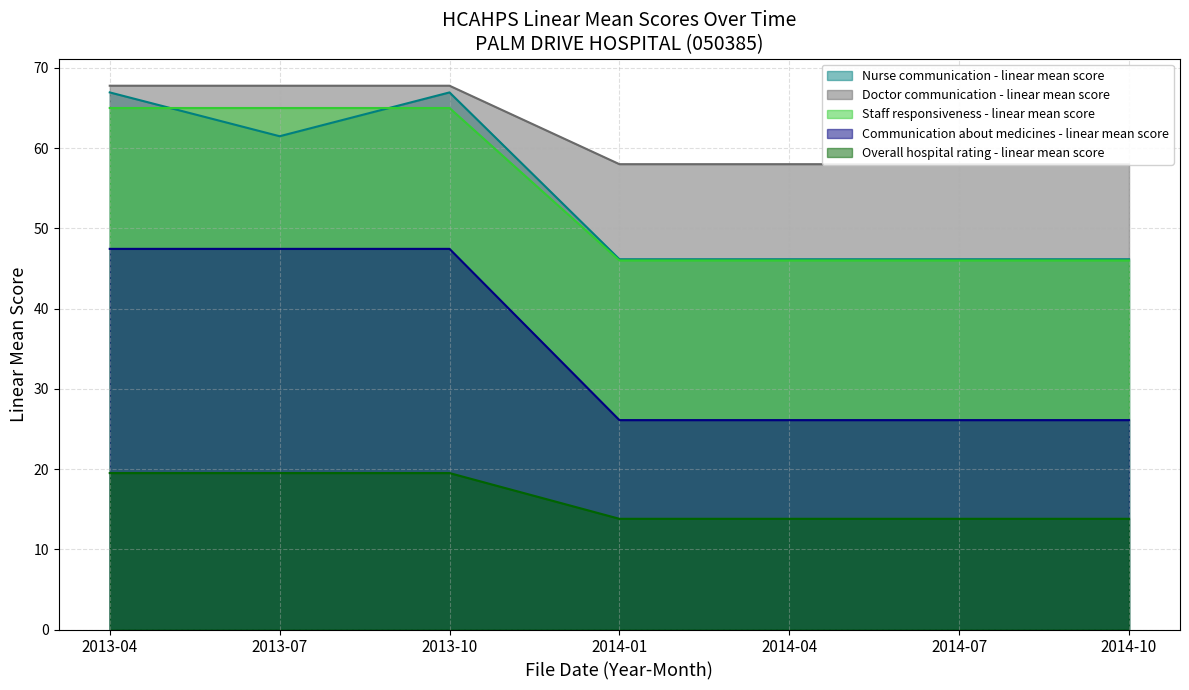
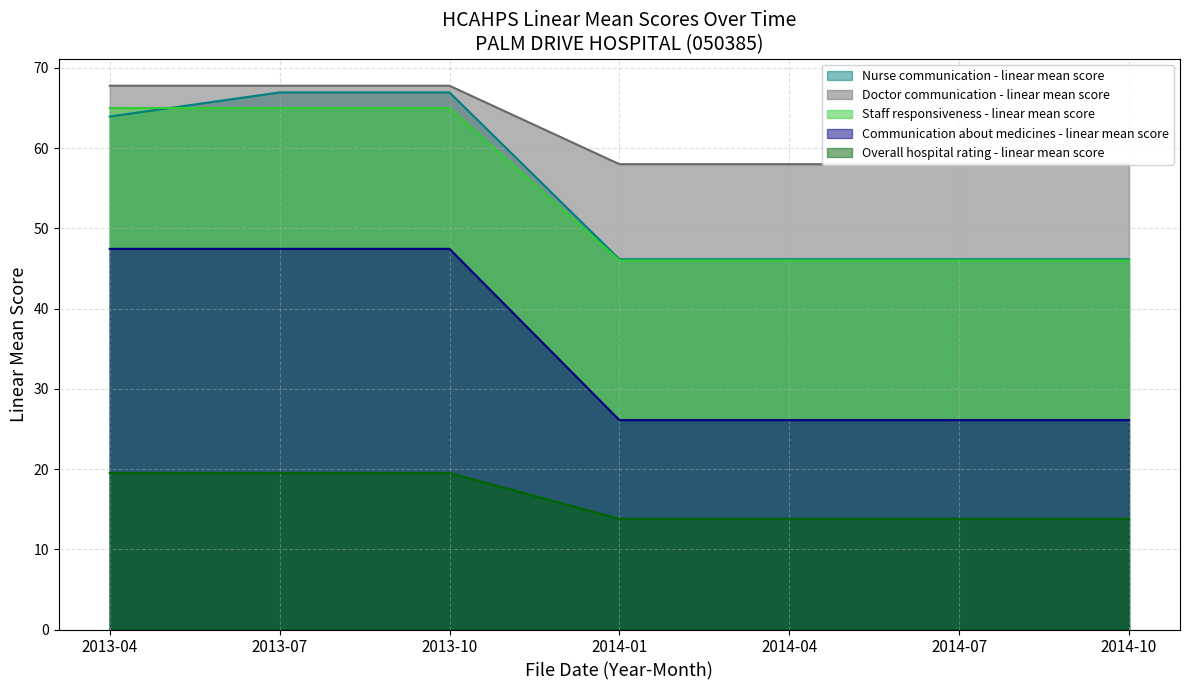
  {
    "Nurse communication - linear mean score": {
-     "2013-04": 67,
-     "2013-07": 61,
+     "2013-04": 64,
+     "2013-07": 67,
      "2013-10": 67
    },
    "Doctor communication - linear mean score": {
      "2013-04": 68,
      "2013-07": 68,
      "2013-10": 68,
      "2014-01": 58,
      "2014-04": 58
    },
    "Staff responsiveness - linear mean score": {
      "2013-04": 65,
      "2013-07": 65,
      "2013-10": 65
    },
    "Communication about medicines - linear mean score": {
      "2013-04": 47,
      "2013-07": 47,
      "2013-10": 47,
      "2014-01": 26,
      "2014-04": 26,
      "2014-07": 26,
      "2014-10": 26
    },
    "Overall hospital rating - linear mean score": {
      "2013-04": 20,
      "2013-07": 20,
      "2013-10": 20,
      "2014-01": 14,
      "2014-04": 14,
      "2014-07": 14,
      "2014-10": 14
    }
  }
